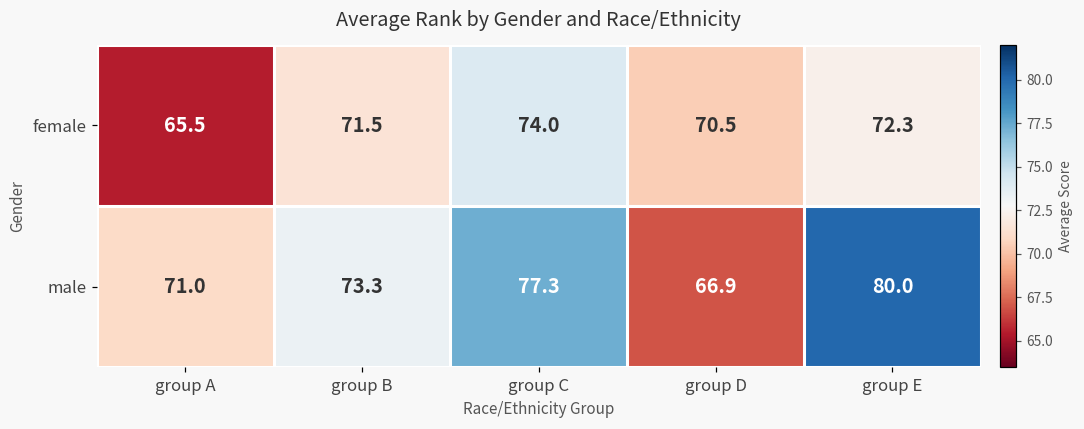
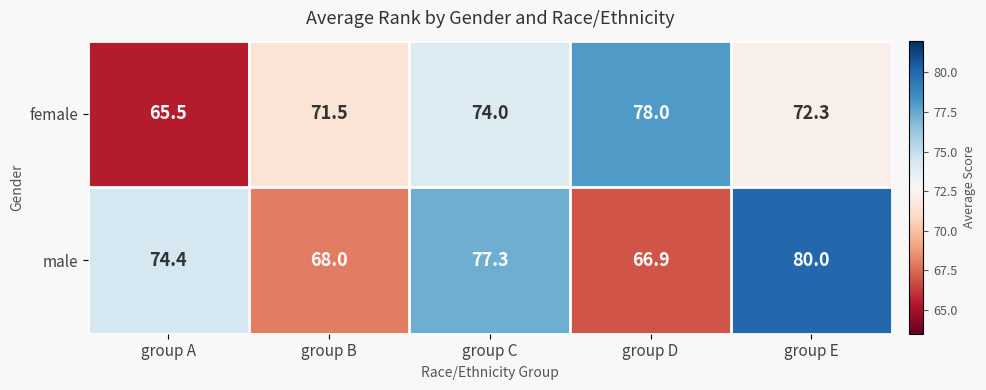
  {
    "female": {
      "group A": 65.5,
      "group B": 71.5,
      "group C": 74.0,
-     "group D": 70.5,
+     "group D": 78.0,
      "group E": 72.3
    },
    "male": {
-     "group A": 71.0,
-     "group B": 73.3,
+     "group A": 74.4,
+     "group B": 68.0,
      "group C": 77.3,
      "group D": 66.9,
      "group E": 80.0
    }
  }
